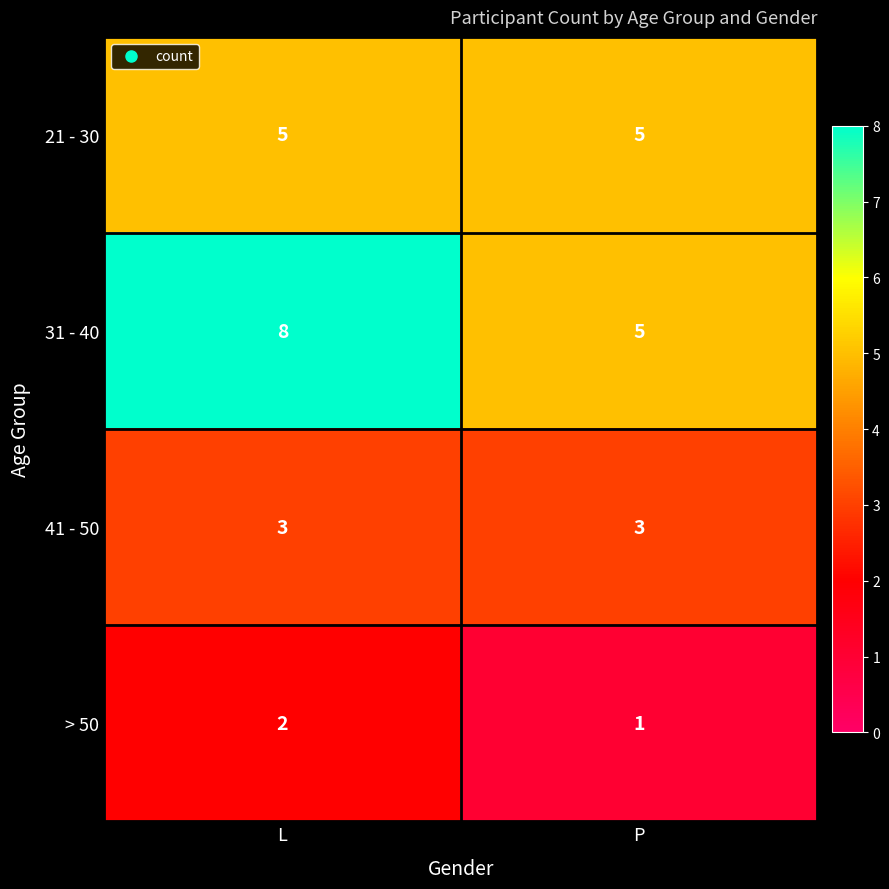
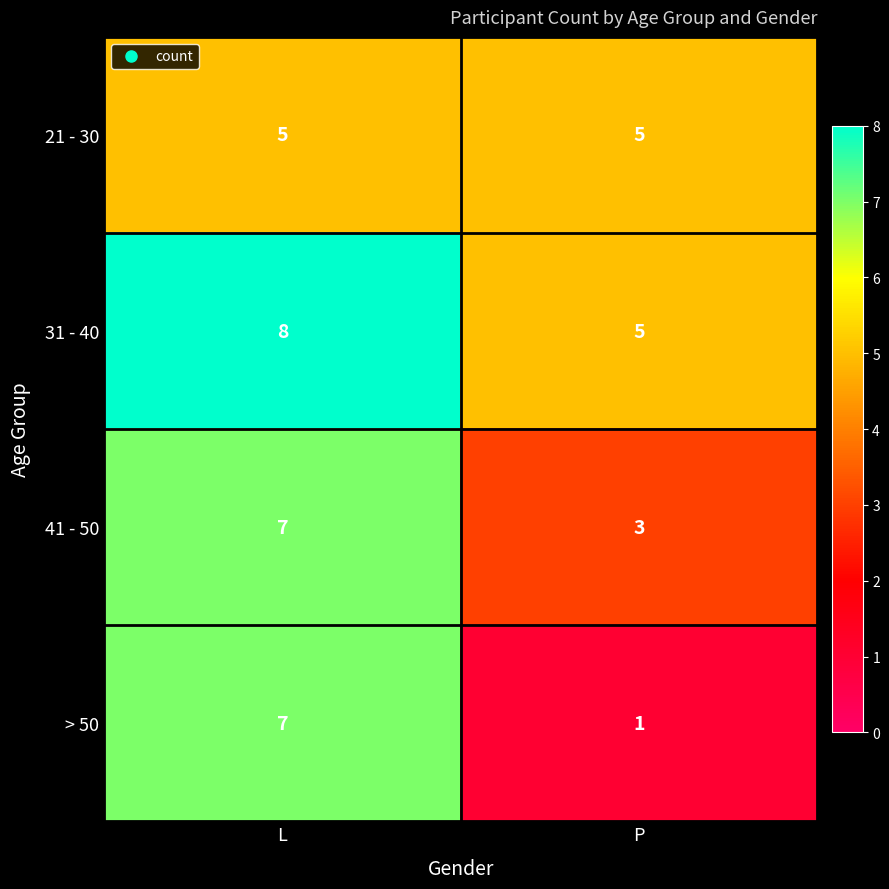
  {
    "21 - 30": {
      "L": 5,
      "P": 5
    },
    "31 - 40": {
      "L": 8,
      "P": 5
    },
    "41 - 50": {
-     "L": 3,
+     "L": 7,
      "P": 3
    },
    "> 50": {
-     "L": 2,
+     "L": 7,
      "P": 1
    }
  }
